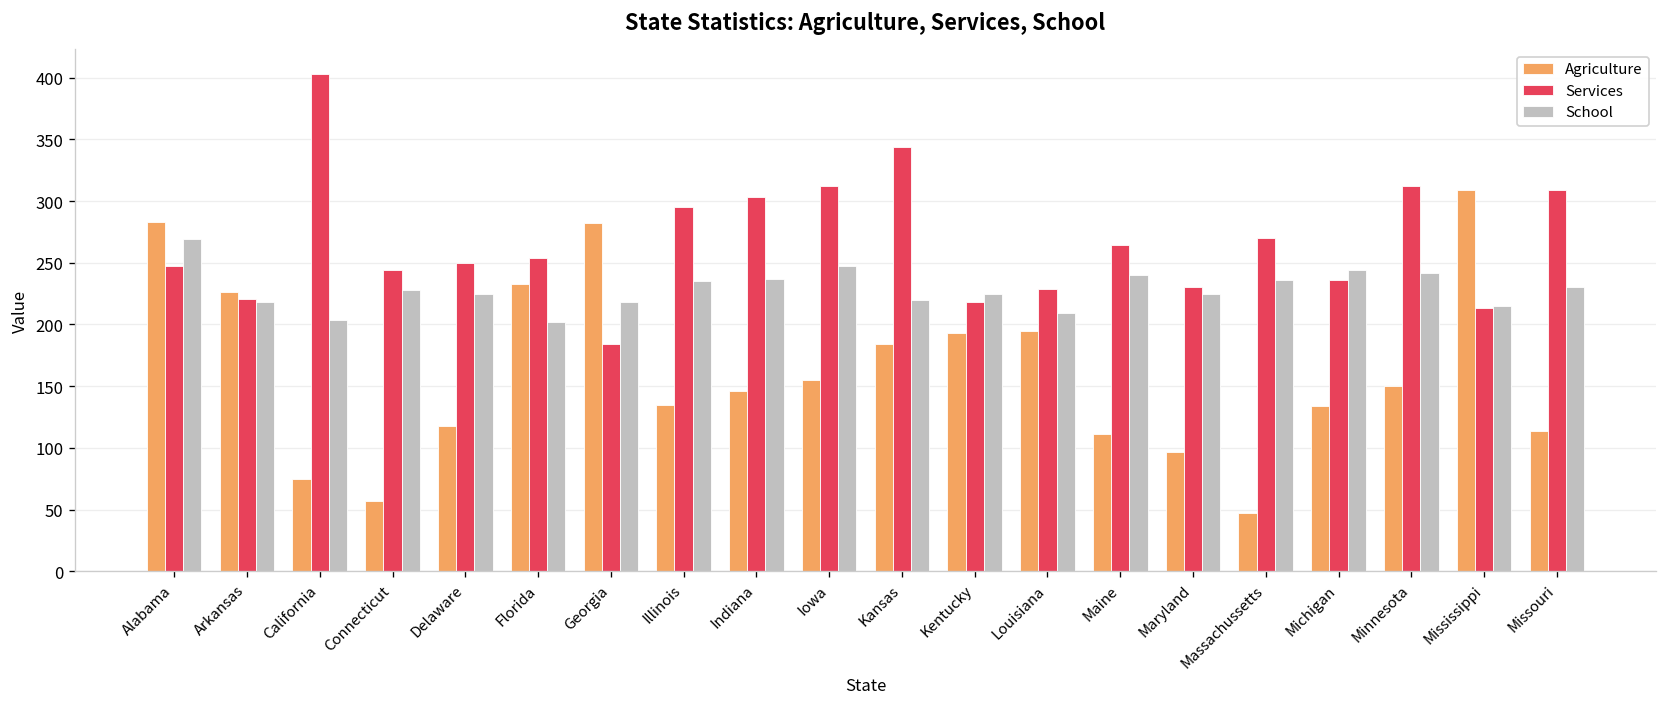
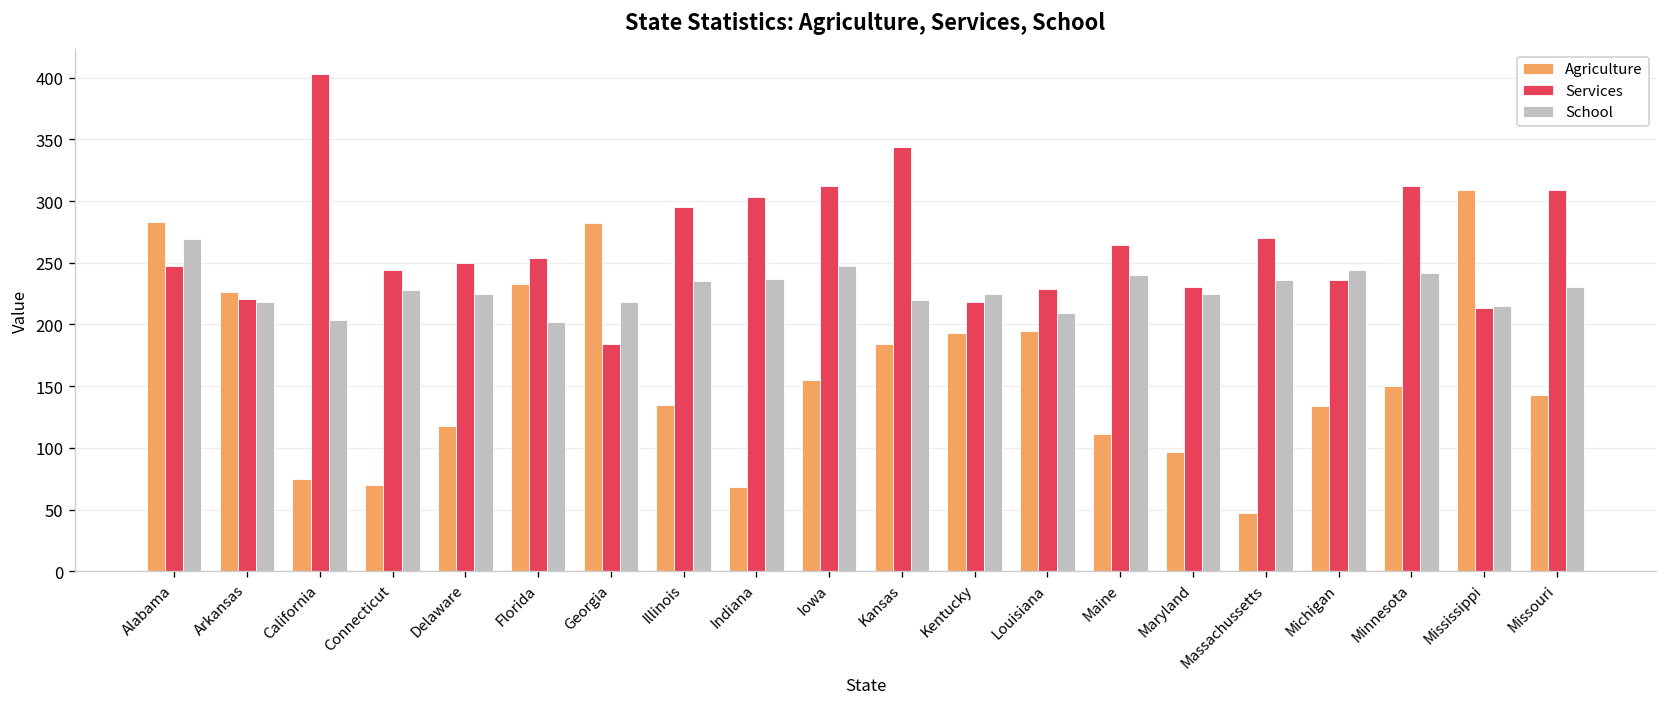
  {
    "Agriculture": {
      "Alabama": 283,
      "Arkansas": 226,
      "California": 75,
-     "Connecticut": 57,
+     "Connecticut": 70,
      "Delaware": 118,
      "Florida": 233,
      "Georgia": 282,
      "Illinois": 135,
-     "Indiana": 146,
+     "Indiana": 68,
      "Iowa": 155,
      "Kansas": 184,
      "Kentucky": 193,
      "Louisiana": 195,
      "Maine": 111,
      "Maryland": 97,
      "Massachussetts": 47,
      "Michigan": 134,
      "Minnesota": 150,
      "Mississippi": 309,
-     "Missouri": 114
+     "Missouri": 143
    },
    "Services": {
      "Alabama": 247,
      "Arkansas": 221,
      "California": 403,
      "Connecticut": 244,
      "Delaware": 250,
      "Florida": 254,
      "Georgia": 184,
      "Illinois": 295,
      "Indiana": 303,
      "Iowa": 312,
      "Kansas": 344,
      "Kentucky": 218,
      "Louisiana": 229,
      "Maine": 264,
      "Maryland": 230,
      "Massachussetts": 270,
      "Michigan": 236,
      "Minnesota": 312,
      "Mississippi": 213,
      "Missouri": 309
    },
    "School": {
      "Alabama": 269,
      "Arkansas": 218,
      "California": 204,
      "Connecticut": 228,
      "Delaware": 225,
      "Florida": 202,
      "Georgia": 218,
      "Illinois": 235,
      "Indiana": 237,
      "Iowa": 247,
      "Kansas": 220,
      "Kentucky": 225,
      "Louisiana": 209,
      "Maine": 240,
      "Maryland": 225,
      "Massachussetts": 236,
      "Michigan": 244,
      "Minnesota": 242,
      "Mississippi": 215,
      "Missouri": 230
    }
  }
